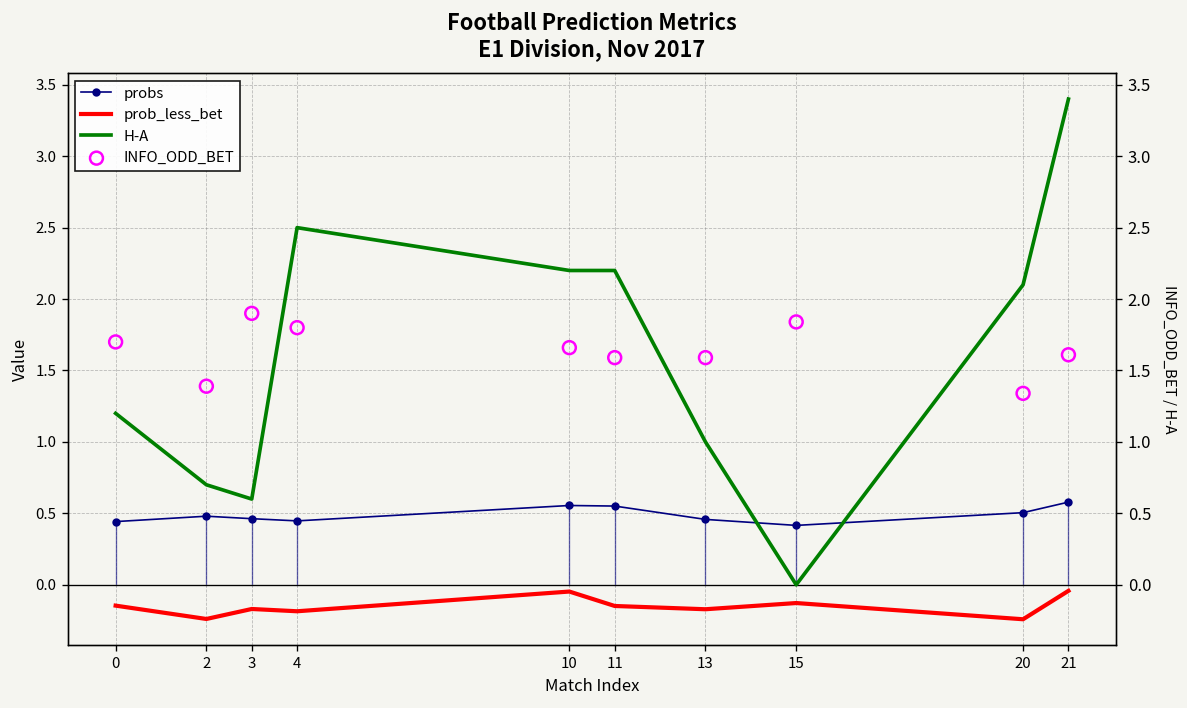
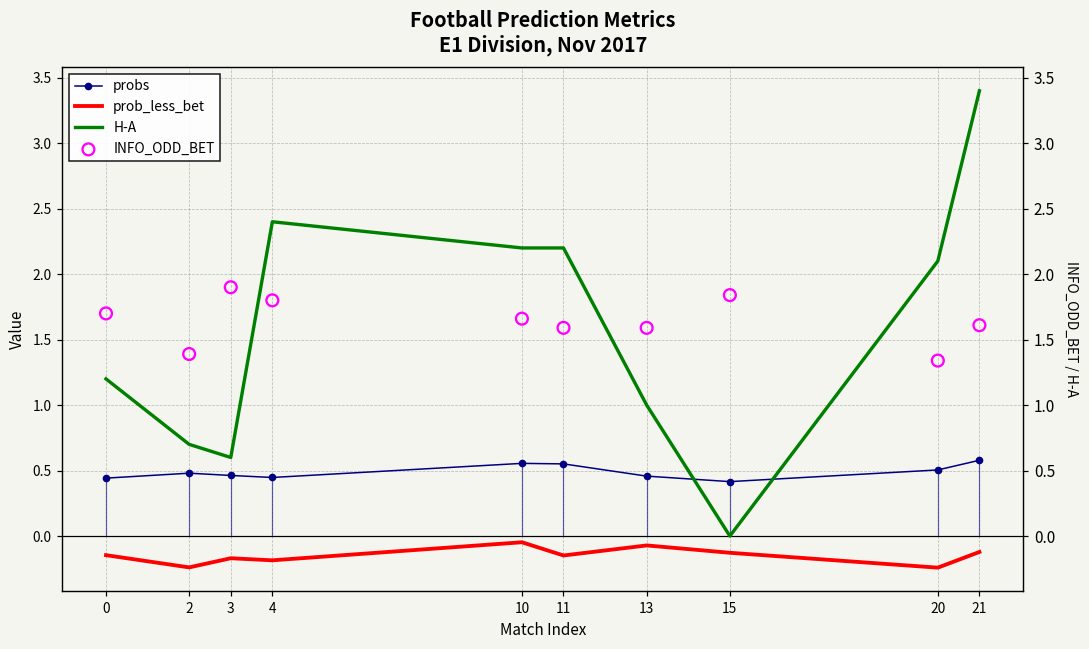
  {
    "prob_less_bet": {
      "0": -0.15,
      "2": -0.24,
      "3": -0.17,
      "4": -0.19,
      "10": -0.05,
      "11": -0.15,
-     "13": -0.17,
+     "13": -0.07,
      "15": -0.13,
      "20": -0.24,
-     "21": -0.04
+     "21": -0.12
    },
    "H-A": {
      "0": 1.2,
      "2": 0.7,
      "3": 0.6,
-     "4": 2.5,
+     "4": 2.4,
      "10": 2.2,
      "11": 2.2,
      "13": 1.0,
      "20": 2.1,
      "21": 3.4
    }
  }
